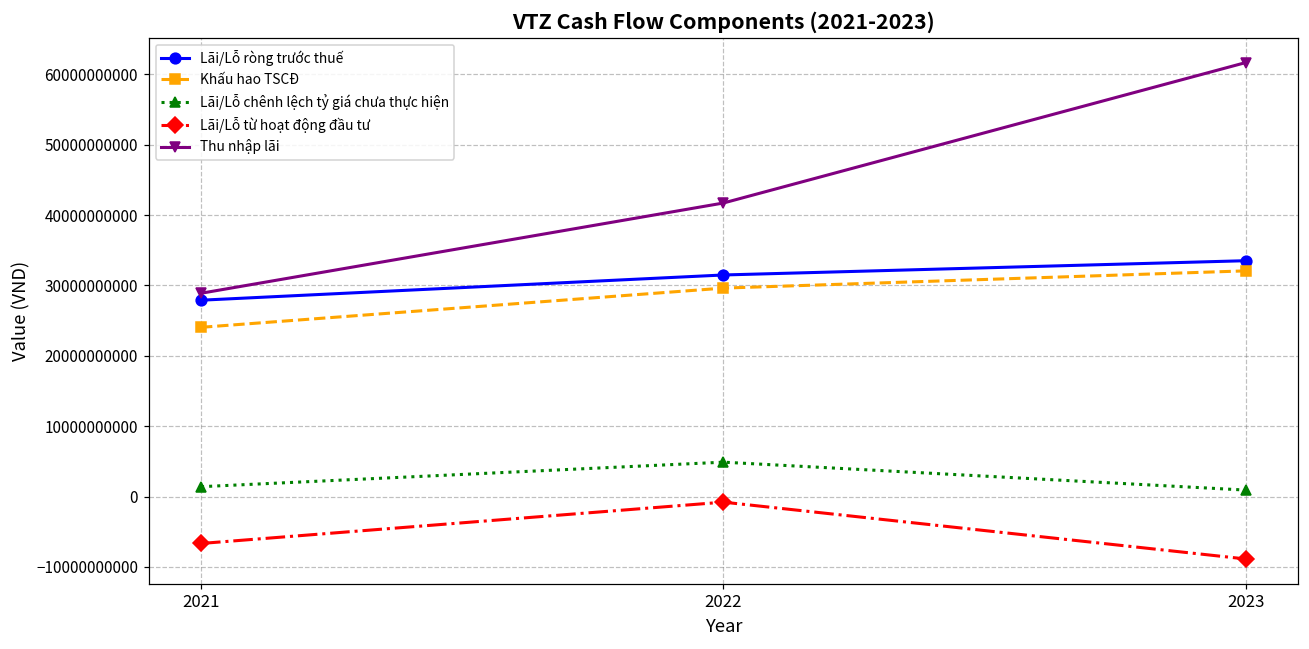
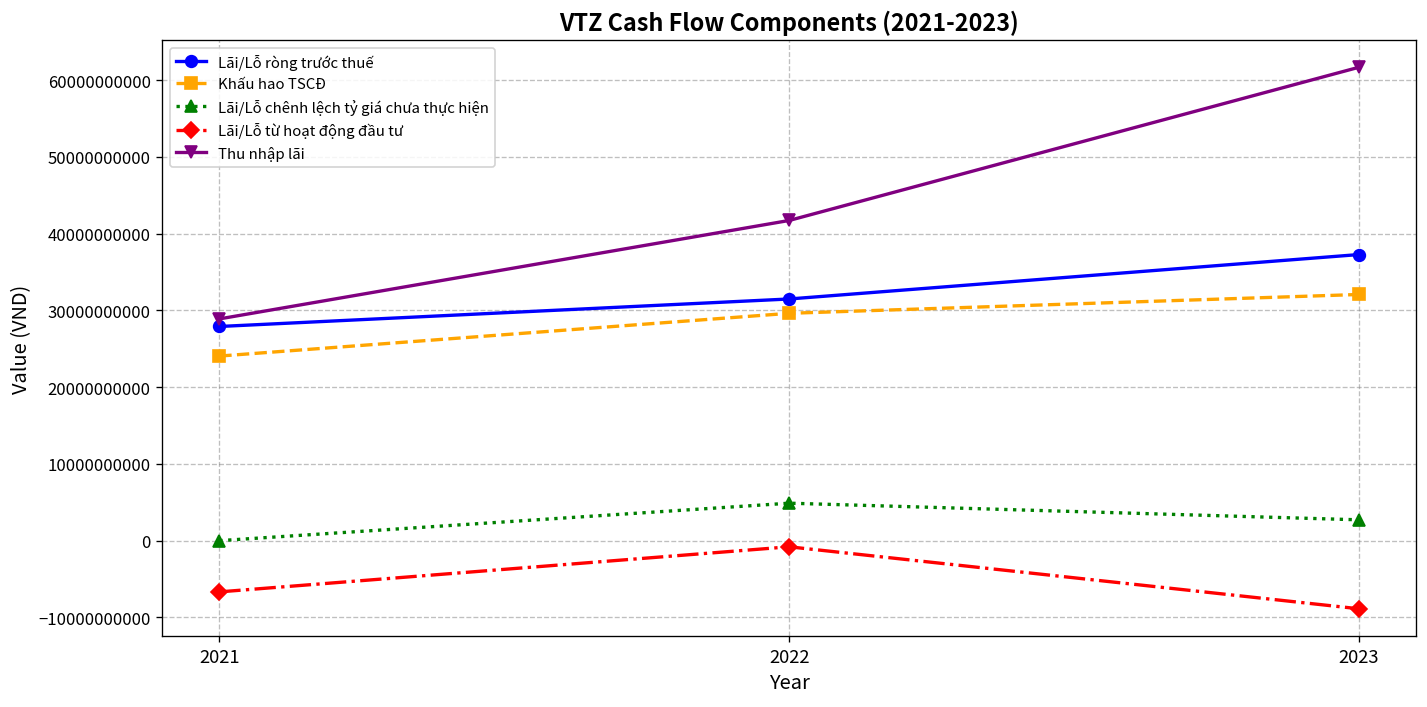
  {
    "Lãi/Lỗ ròng trước thuế": {
      "2021": 28000000000,
      "2022": 31000000000,
-     "2023": 34000000000
+     "2023": 37000000000
    },
    "Khấu hao TSCĐ": {
      "2021": 24000000000,
      "2022": 30000000000,
      "2023": 32000000000
    },
    "Lãi/Lỗ chênh lệch tỷ giá chưa thực hiện": {
-     "2021": 1000000000,
+     "2021": 0,
      "2022": 5000000000,
-     "2023": 1000000000
+     "2023": 3000000000
    },
    "Lãi/Lỗ từ hoạt động đầu tư": {
      "2021": -7000000000,
      "2022": -1000000000,
      "2023": -9000000000
    },
    "Thu nhập lãi": {
      "2021": 29000000000,
      "2022": 42000000000,
      "2023": 62000000000
    }
  }
